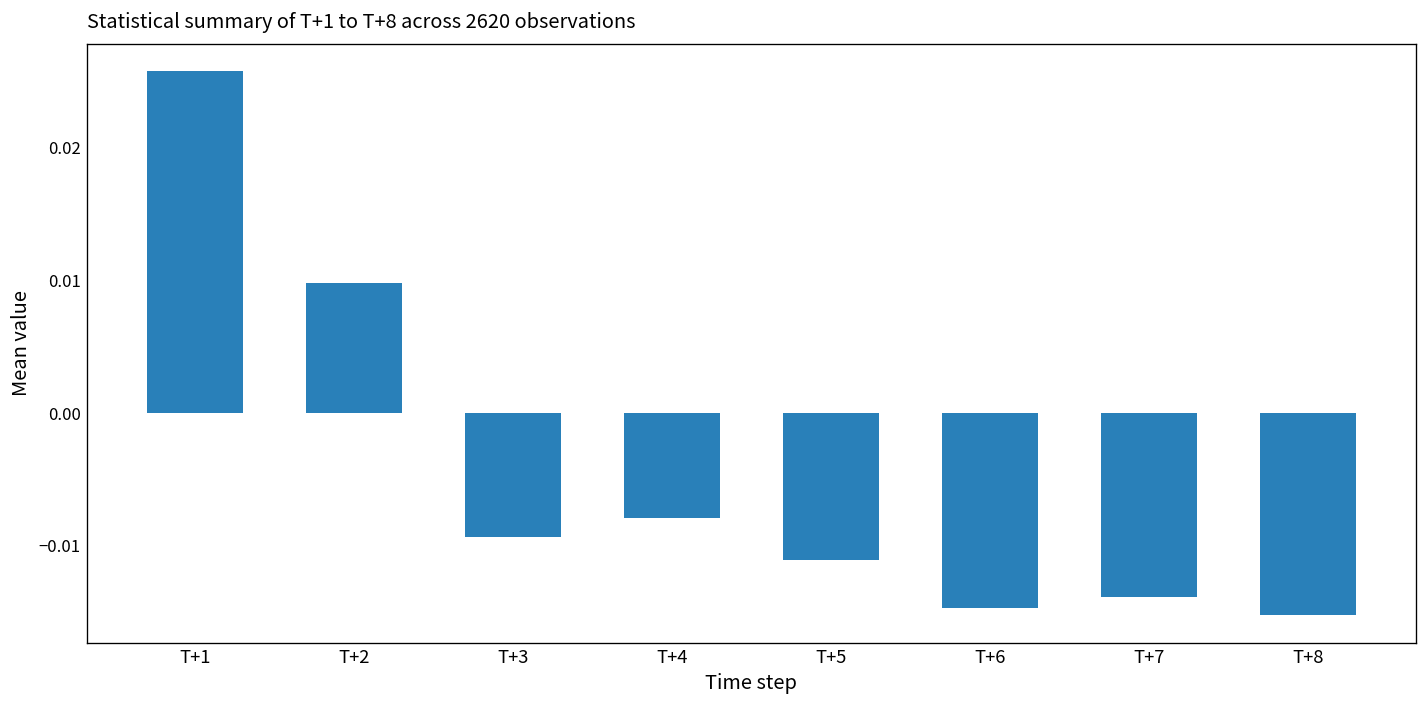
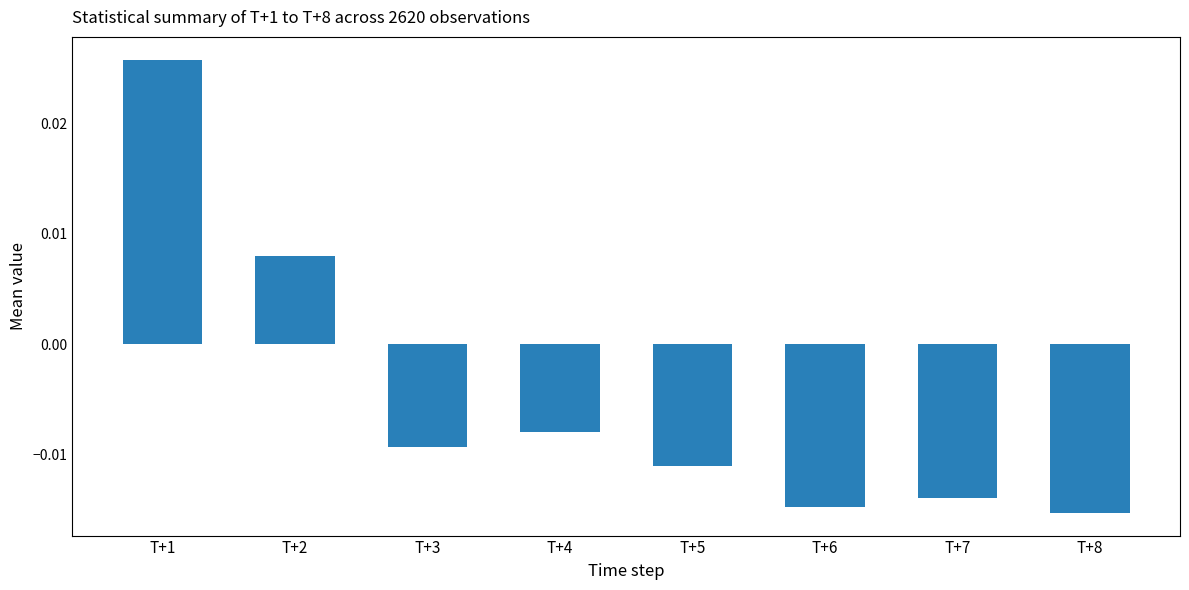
  {
    "T+1": 0.0258,
-   "T+2": 0.0098,
+   "T+2": 0.0080,
    "T+3": -0.0093,
    "T+4": -0.0079,
    "T+5": -0.0111,
    "T+6": -0.0147,
    "T+7": -0.0139,
    "T+8": -0.0153
  }
